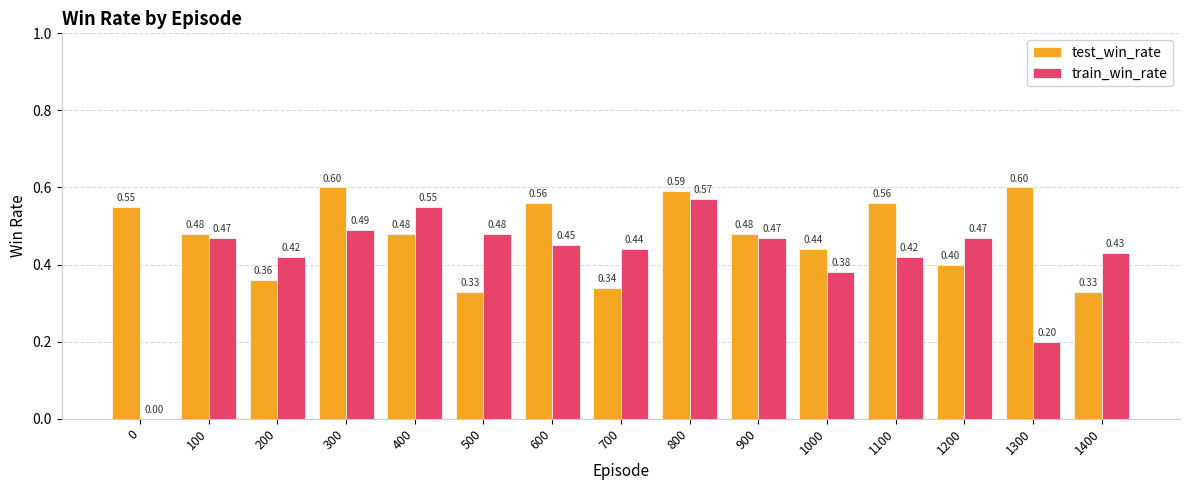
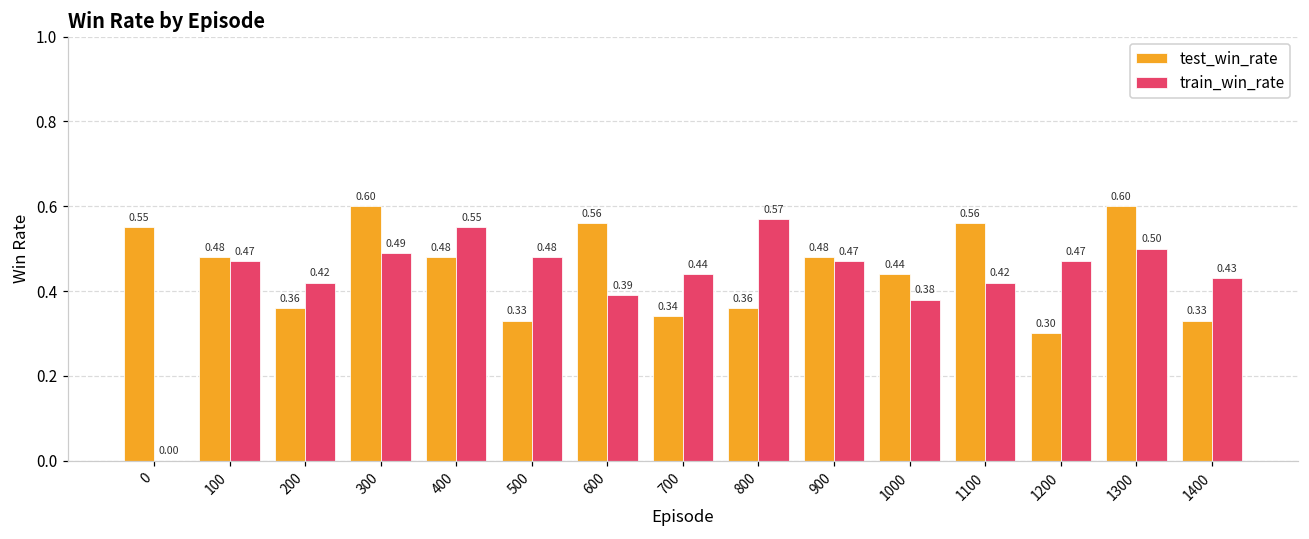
  {
    "test_win_rate": {
      "0": 0.55,
      "100": 0.48,
      "200": 0.36,
      "300": 0.60,
      "400": 0.48,
      "500": 0.33,
      "600": 0.56,
      "700": 0.34,
-     "800": 0.59,
+     "800": 0.36,
      "900": 0.48,
      "1000": 0.44,
      "1100": 0.56,
-     "1200": 0.40,
+     "1200": 0.30,
      "1300": 0.60,
      "1400": 0.33
    },
    "train_win_rate": {
      "0": 0.00,
      "100": 0.47,
      "200": 0.42,
      "300": 0.49,
      "400": 0.55,
      "500": 0.48,
-     "600": 0.45,
+     "600": 0.39,
      "700": 0.44,
      "800": 0.57,
      "900": 0.47,
      "1000": 0.38,
      "1100": 0.42,
      "1200": 0.47,
-     "1300": 0.20,
+     "1300": 0.50,
      "1400": 0.43
    }
  }
